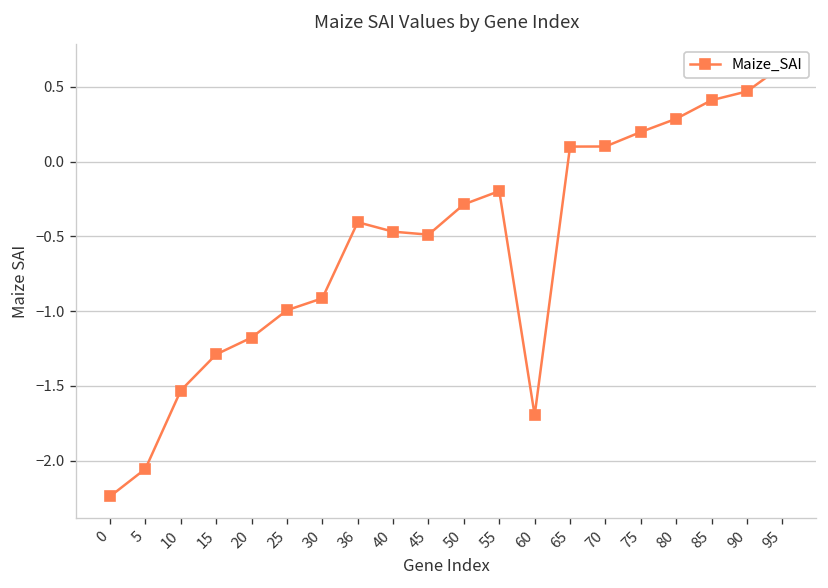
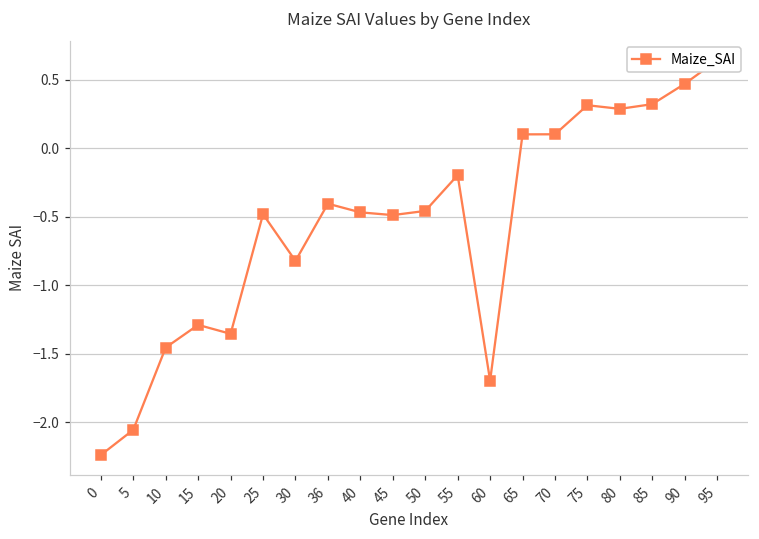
  {
    "0": -2.24,
    "5": -2.06,
-   "10": -1.53,
+   "10": -1.46,
    "15": -1.29,
-   "20": -1.18,
-   "25": -0.99,
-   "30": -0.91,
+   "20": -1.36,
+   "25": -0.48,
+   "30": -0.82,
    "36": -0.41,
    "40": -0.47,
    "45": -0.49,
-   "50": -0.29,
+   "50": -0.46,
    "55": -0.20,
    "60": -1.70,
    "65": 0.10,
    "70": 0.10,
-   "75": 0.20,
+   "75": 0.31,
    "80": 0.29,
-   "85": 0.41,
+   "85": 0.32,
    "90": 0.47
  }
